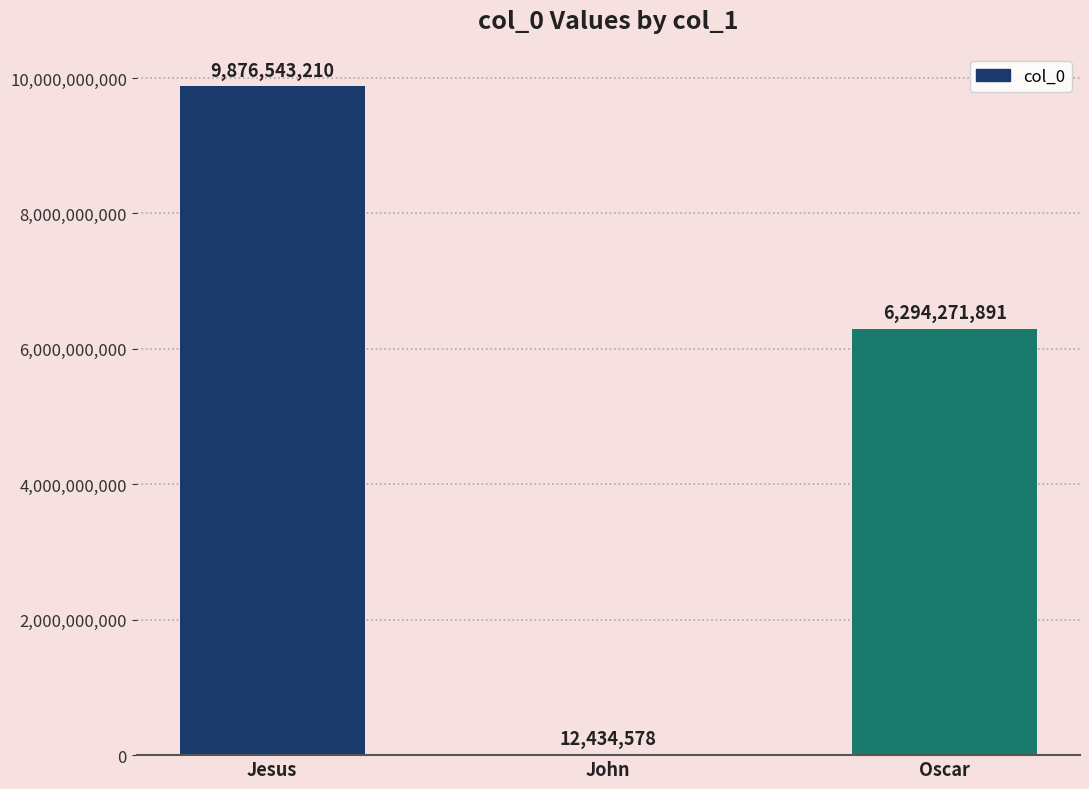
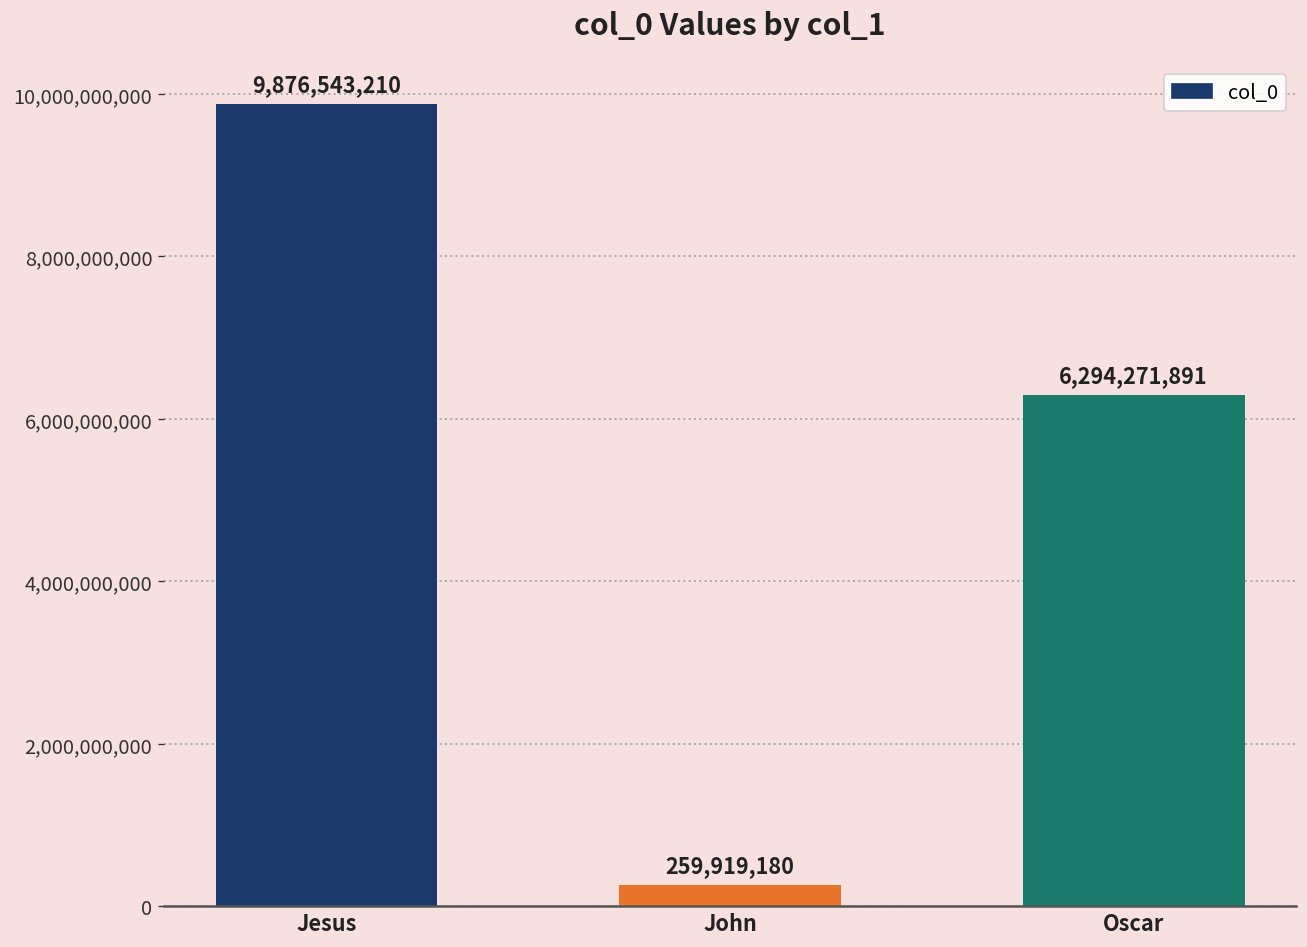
  {
    "Jesus": "9,876,543,210",
-   "John": "12,434,578",
+   "John": "259,919,180",
    "Oscar": "6,294,271,891"
  }
